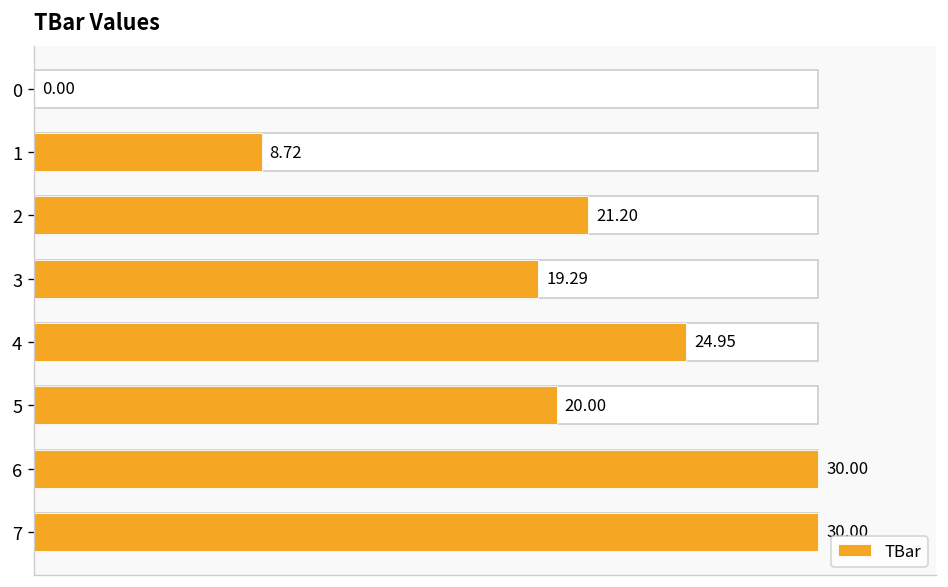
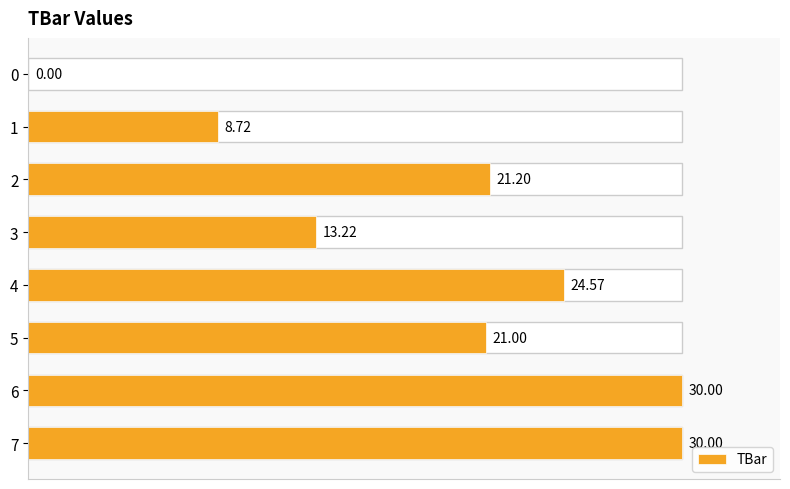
  {
    "0": 0.00,
    "1": 8.72,
    "2": 21.20,
-   "3": 19.29,
-   "4": 24.95,
-   "5": 20.00,
+   "3": 13.22,
+   "4": 24.57,
+   "5": 21.00,
    "6": 30.00
  }
